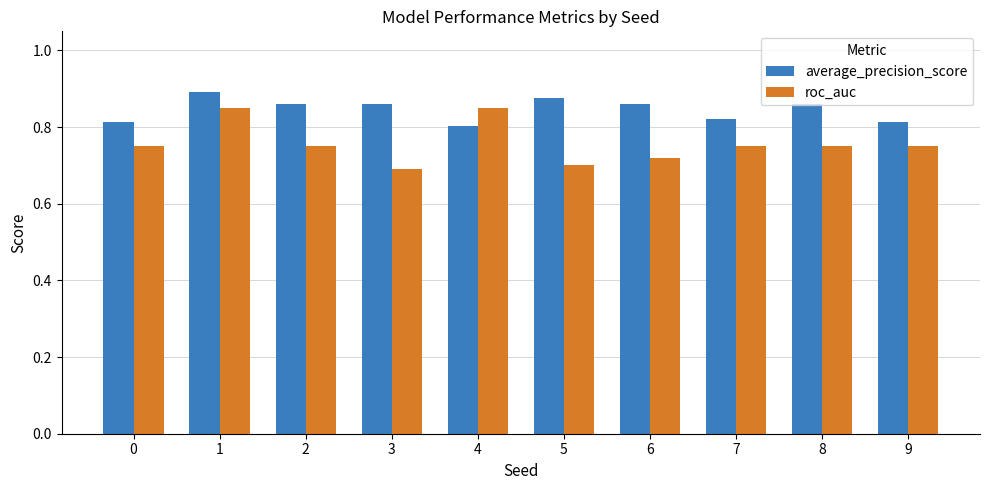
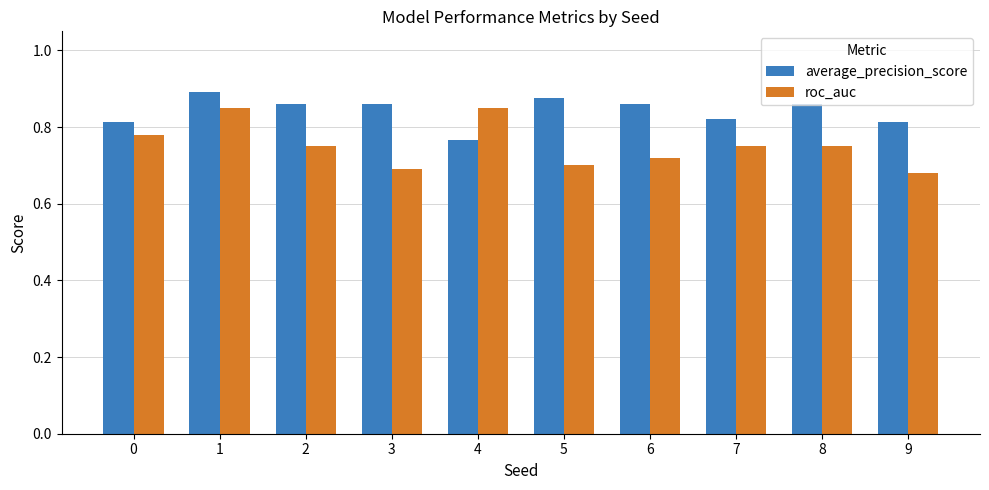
  {
    "average_precision_score": {
      "0": 0.81,
      "1": 0.89,
      "2": 0.86,
      "3": 0.86,
-     "4": 0.80,
+     "4": 0.77,
      "5": 0.88,
      "6": 0.86,
      "7": 0.82,
      "9": 0.81
    },
    "roc_auc": {
-     "0": 0.75,
+     "0": 0.78,
      "1": 0.85,
      "2": 0.75,
      "3": 0.69,
      "4": 0.85,
      "5": 0.70,
      "6": 0.72,
      "7": 0.75,
      "8": 0.75,
-     "9": 0.75
+     "9": 0.68
    }
  }
